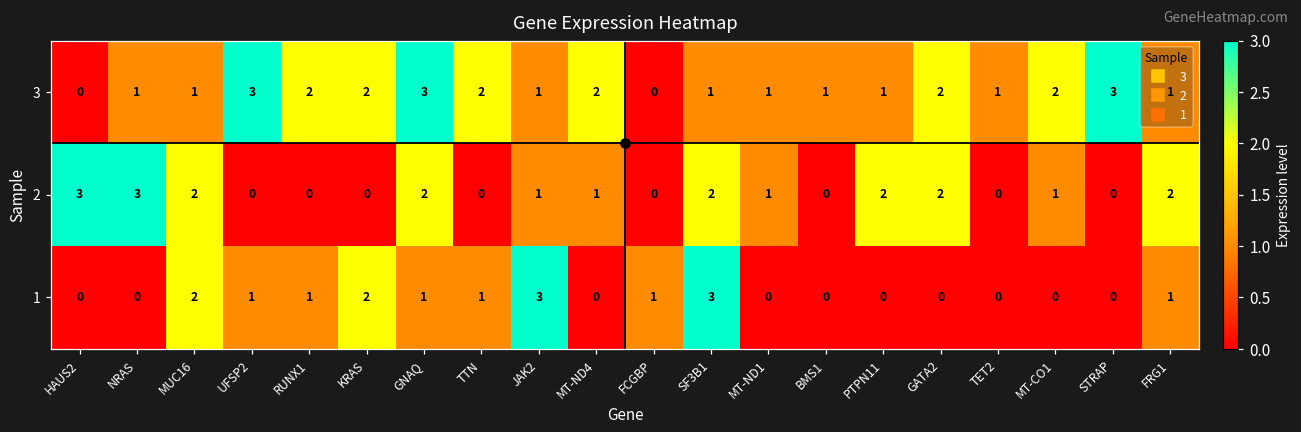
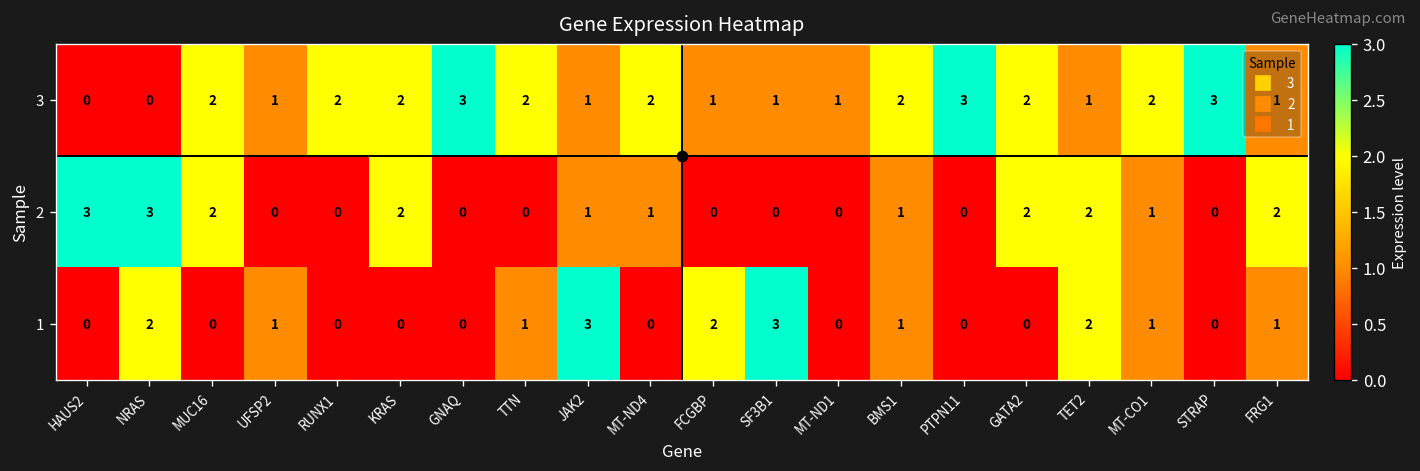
  {
    "3": {
      "HAUS2": 0,
-     "NRAS": 1,
-     "MUC16": 1,
-     "UFSP2": 3,
+     "NRAS": 0,
+     "MUC16": 2,
+     "UFSP2": 1,
      "RUNX1": 2,
      "KRAS": 2,
      "GNAQ": 3,
      "TTN": 2,
      "JAK2": 1,
      "MT-ND4": 2,
-     "FCGBP": 0,
+     "FCGBP": 1,
      "SF3B1": 1,
      "MT-ND1": 1,
-     "BMS1": 1,
-     "PTPN11": 1,
+     "BMS1": 2,
+     "PTPN11": 3,
      "GATA2": 2,
      "TET2": 1,
      "MT-CO1": 2,
      "STRAP": 3
    },
    "2": {
      "HAUS2": 3,
      "NRAS": 3,
      "MUC16": 2,
      "UFSP2": 0,
      "RUNX1": 0,
-     "KRAS": 0,
-     "GNAQ": 2,
+     "KRAS": 2,
+     "GNAQ": 0,
      "TTN": 0,
      "JAK2": 1,
      "MT-ND4": 1,
      "FCGBP": 0,
-     "SF3B1": 2,
-     "MT-ND1": 1,
-     "BMS1": 0,
-     "PTPN11": 2,
+     "SF3B1": 0,
+     "MT-ND1": 0,
+     "BMS1": 1,
+     "PTPN11": 0,
      "GATA2": 2,
-     "TET2": 0,
+     "TET2": 2,
      "MT-CO1": 1,
      "STRAP": 0,
      "FRG1": 2
    },
    "1": {
      "HAUS2": 0,
-     "NRAS": 0,
-     "MUC16": 2,
+     "NRAS": 2,
+     "MUC16": 0,
      "UFSP2": 1,
-     "RUNX1": 1,
-     "KRAS": 2,
-     "GNAQ": 1,
+     "RUNX1": 0,
+     "KRAS": 0,
+     "GNAQ": 0,
      "TTN": 1,
      "JAK2": 3,
      "MT-ND4": 0,
-     "FCGBP": 1,
+     "FCGBP": 2,
      "SF3B1": 3,
      "MT-ND1": 0,
-     "BMS1": 0,
+     "BMS1": 1,
      "PTPN11": 0,
      "GATA2": 0,
-     "TET2": 0,
-     "MT-CO1": 0,
+     "TET2": 2,
+     "MT-CO1": 1,
      "STRAP": 0,
      "FRG1": 1
    }
  }
